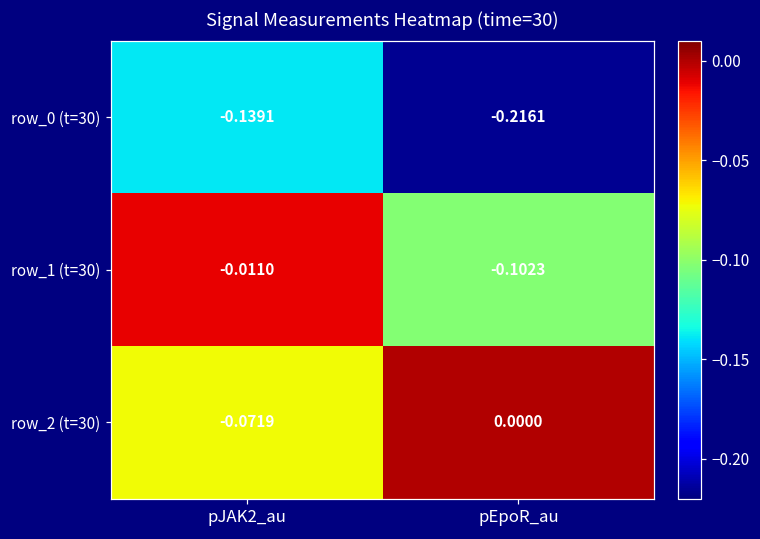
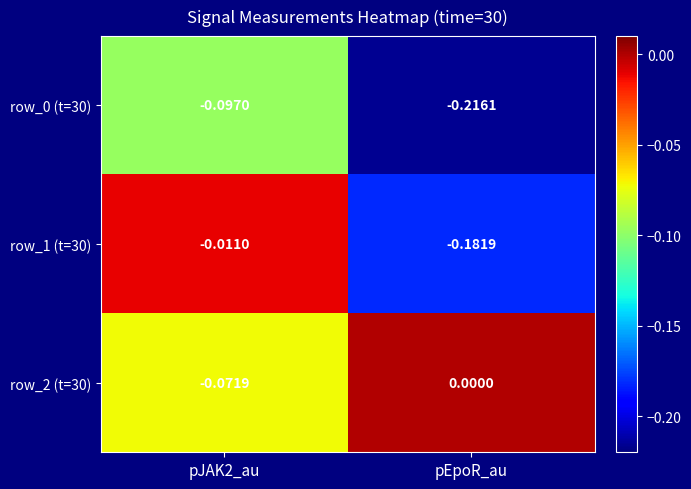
  {
    "row_0 (t=30)": {
-     "pJAK2_au": -0.1391,
+     "pJAK2_au": -0.0970,
      "pEpoR_au": -0.2161
    },
    "row_1 (t=30)": {
      "pJAK2_au": -0.0110,
-     "pEpoR_au": -0.1023
+     "pEpoR_au": -0.1819
    },
    "row_2 (t=30)": {
      "pJAK2_au": -0.0719,
      "pEpoR_au": 0.0000
    }
  }
